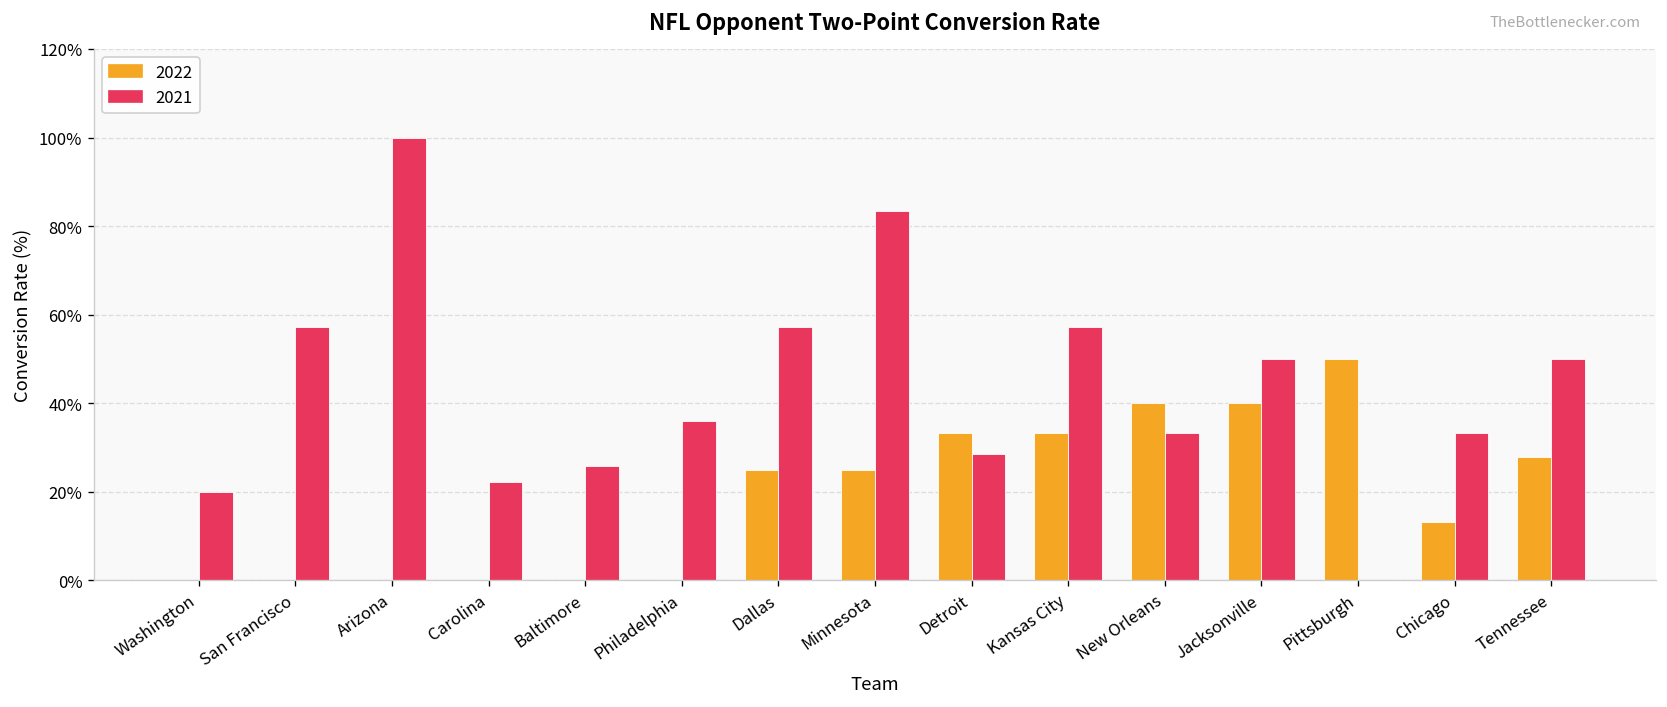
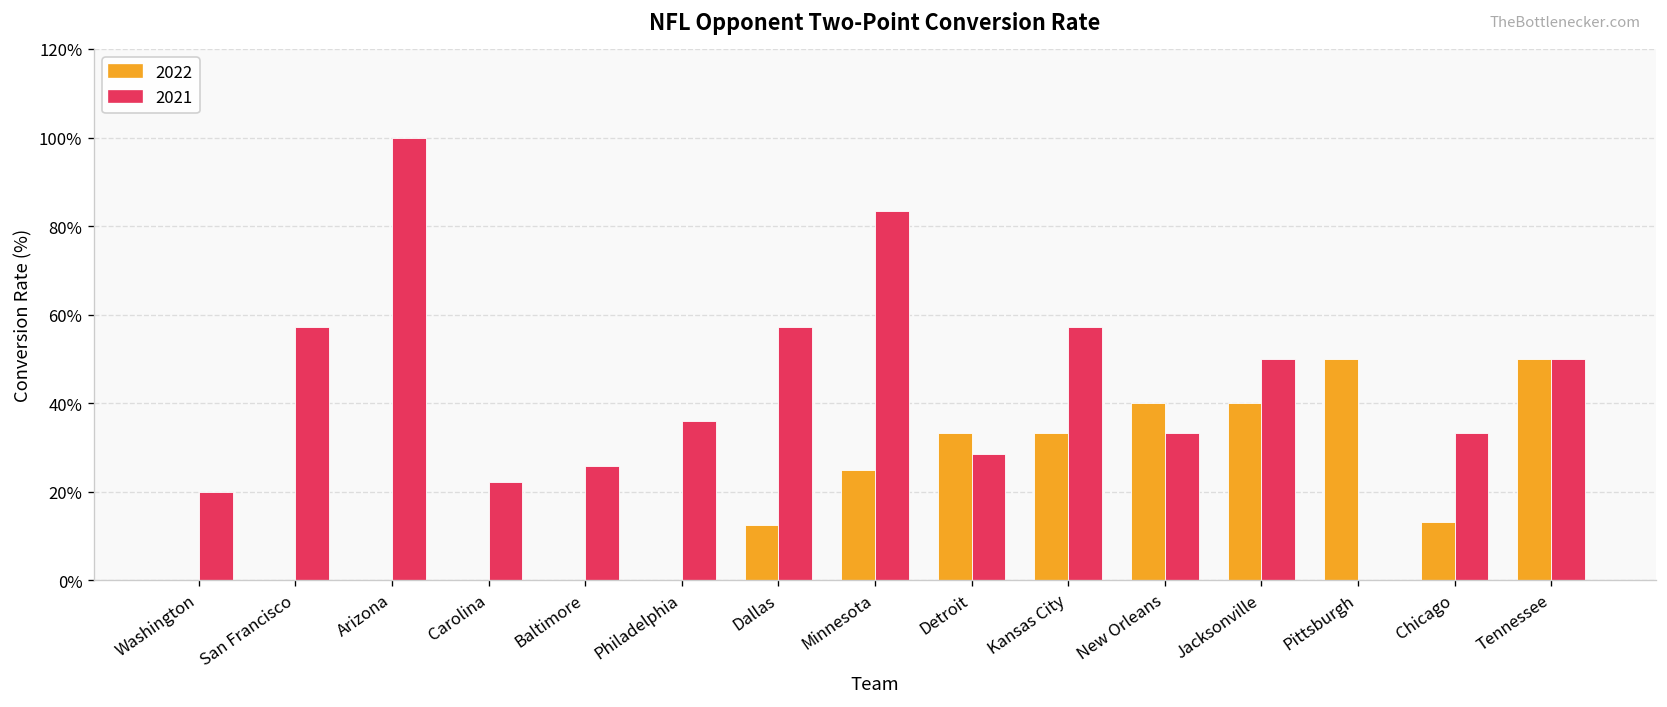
  {
    "2022": {
      "Washington": "0%",
      "San Francisco": "0%",
      "Arizona": "0%",
      "Carolina": "0%",
      "Baltimore": "0%",
      "Philadelphia": "0%",
-     "Dallas": "25%",
+     "Dallas": "13%",
      "Minnesota": "25%",
      "Detroit": "33%",
      "Kansas City": "33%",
      "New Orleans": "40%",
      "Jacksonville": "40%",
      "Pittsburgh": "50%",
      "Chicago": "13%",
-     "Tennessee": "28%"
+     "Tennessee": "50%"
    },
    "2021": {
      "Washington": "20%",
      "San Francisco": "57%",
      "Arizona": "100%",
      "Carolina": "22%",
      "Baltimore": "26%",
      "Philadelphia": "36%",
      "Dallas": "57%",
      "Minnesota": "83%",
      "Detroit": "29%",
      "Kansas City": "57%",
      "New Orleans": "33%",
      "Jacksonville": "50%",
      "Pittsburgh": "0%",
      "Chicago": "33%",
      "Tennessee": "50%"
    }
  }
